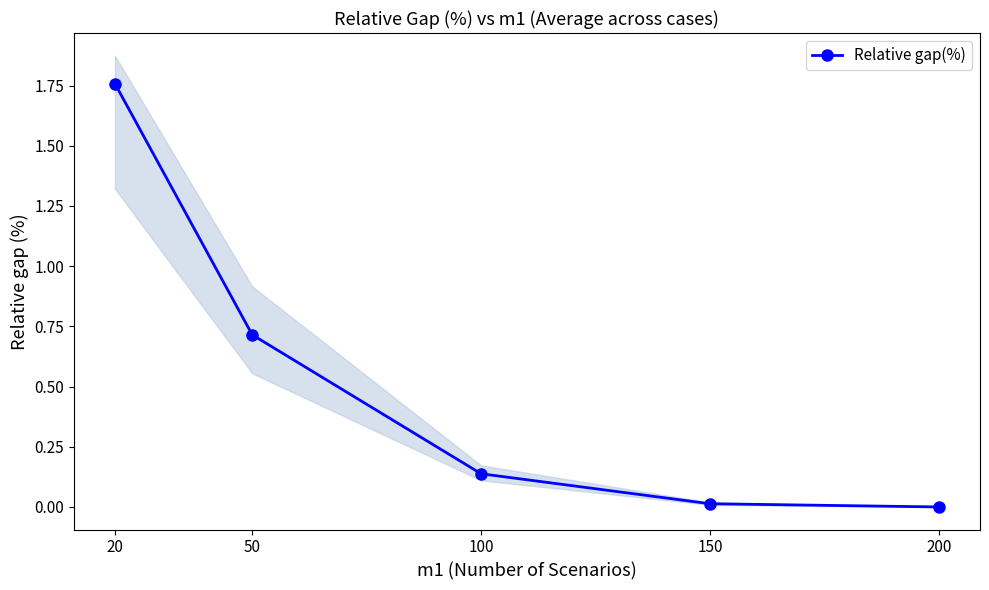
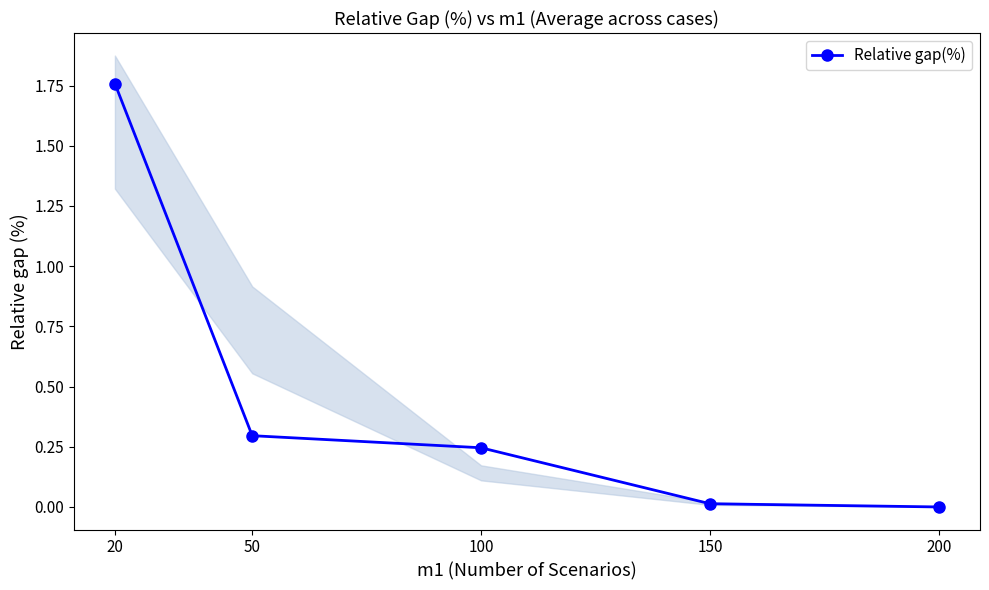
  {
    "Relative gap(%)": {
      "20": 1.76,
-     "50": 0.71,
-     "100": 0.14
+     "50": 0.30,
+     "100": 0.25
    }
  }
